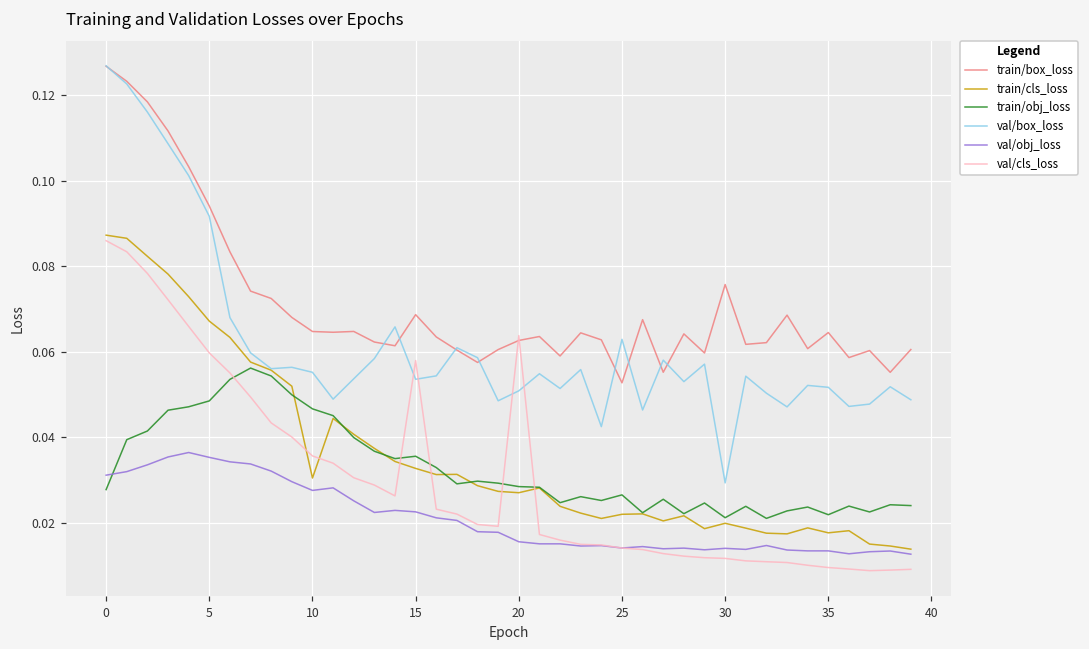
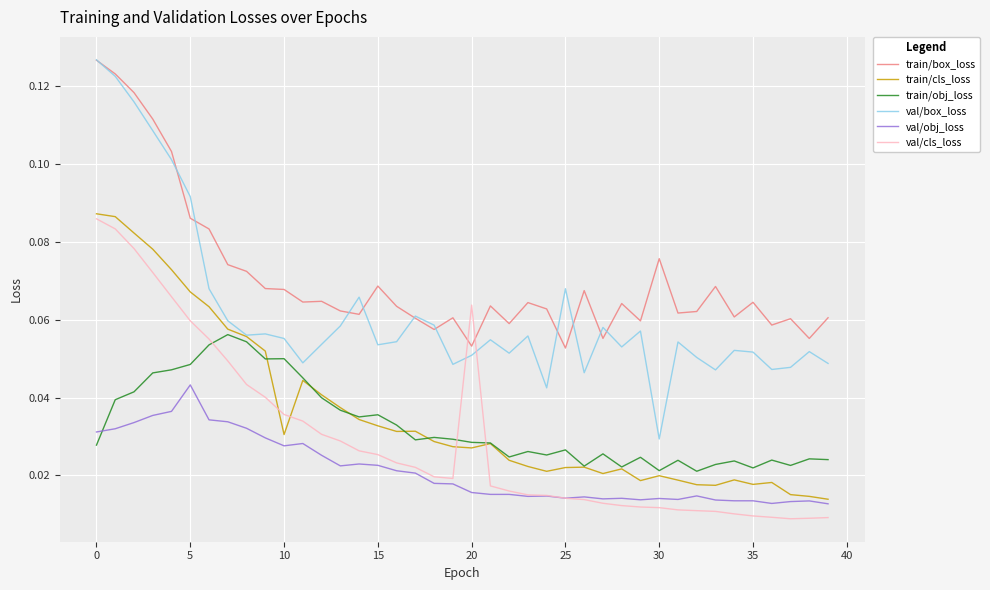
  {
    "train/box_loss": {
-     "5": 0.094,
-     "10": 0.065,
+     "5": 0.086,
+     "10": 0.068,
      "15": 0.069,
-     "20": 0.063,
+     "20": 0.053,
      "25": 0.053,
      "30": 0.076,
      "35": 0.064
    },
    "train/cls_loss": {
      "0": 0.087,
      "5": 0.067,
      "10": 0.030,
      "15": 0.033,
      "20": 0.027,
      "25": 0.022,
      "30": 0.020,
      "35": 0.018
    },
    "train/obj_loss": {
      "0": 0.028,
      "5": 0.049,
-     "10": 0.047,
+     "10": 0.050,
      "15": 0.036,
      "20": 0.028,
      "25": 0.027,
      "30": 0.021,
      "35": 0.022
    },
    "val/box_loss": {
      "5": 0.092,
      "10": 0.055,
      "15": 0.054,
      "20": 0.051,
-     "25": 0.063,
+     "25": 0.068,
      "30": 0.029,
      "35": 0.052
    },
    "val/obj_loss": {
      "0": 0.031,
-     "5": 0.035,
+     "5": 0.043,
      "10": 0.028,
      "15": 0.023,
      "20": 0.016,
      "30": 0.014,
      "35": 0.013
    },
    "val/cls_loss": {
      "0": 0.086,
      "5": 0.060,
      "10": 0.036,
-     "15": 0.058,
+     "15": 0.025,
      "20": 0.064,
      "30": 0.012,
      "35": 0.010
    }
  }
